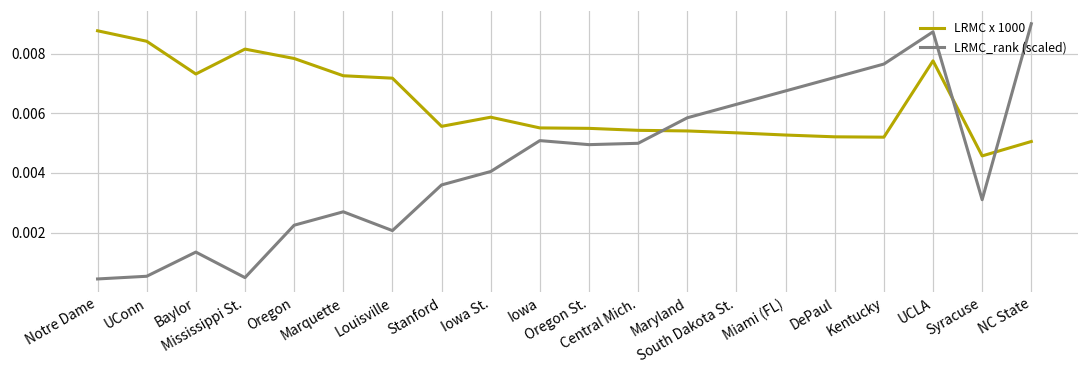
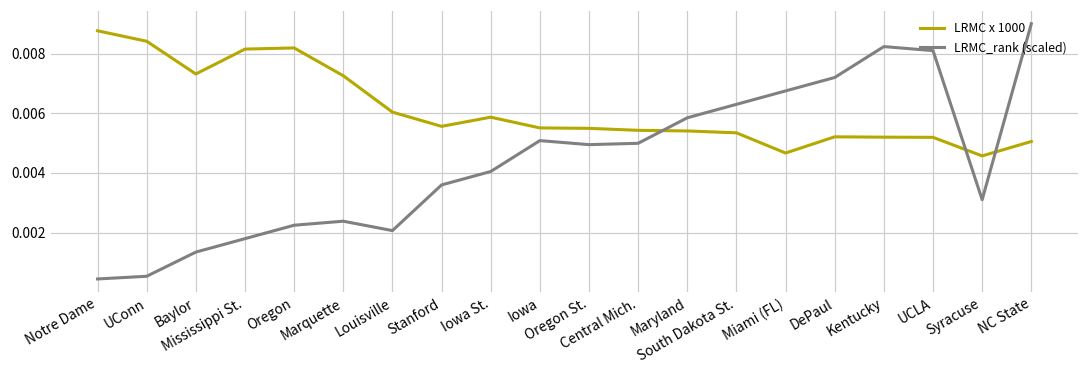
  {
    "LRMC x 1000": {
      "Notre Dame": 0.0088,
      "UConn": 0.0084,
      "Baylor": 0.0073,
      "Mississippi St.": 0.0082,
-     "Oregon": 0.0078,
+     "Oregon": 0.0082,
      "Marquette": 0.0073,
-     "Louisville": 0.0072,
+     "Louisville": 0.0060,
      "Stanford": 0.0056,
      "Iowa St.": 0.0059,
      "Iowa": 0.0055,
      "Oregon St.": 0.0055,
      "Central Mich.": 0.0054,
      "Maryland": 0.0054,
      "South Dakota St.": 0.0053,
-     "Miami (FL)": 0.0053,
+     "Miami (FL)": 0.0047,
      "DePaul": 0.0052,
      "Kentucky": 0.0052,
-     "UCLA": 0.0078,
+     "UCLA": 0.0052,
      "Syracuse": 0.0046,
      "NC State": 0.0051
    },
    "LRMC_rank (scaled)": {
      "Notre Dame": 0.0005,
      "UConn": 0.0005,
      "Baylor": 0.0014,
-     "Mississippi St.": 0.0005,
+     "Mississippi St.": 0.0018,
      "Oregon": 0.0023,
-     "Marquette": 0.0027,
+     "Marquette": 0.0024,
      "Louisville": 0.0021,
      "Stanford": 0.0036,
      "Iowa St.": 0.0041,
      "Iowa": 0.0051,
      "Oregon St.": 0.0049,
      "Central Mich.": 0.0050,
      "Maryland": 0.0059,
      "South Dakota St.": 0.0063,
      "Miami (FL)": 0.0068,
      "DePaul": 0.0072,
-     "Kentucky": 0.0077,
-     "UCLA": 0.0087,
+     "Kentucky": 0.0082,
+     "UCLA": 0.0081,
      "Syracuse": 0.0031,
      "NC State": 0.0090
    }
  }
